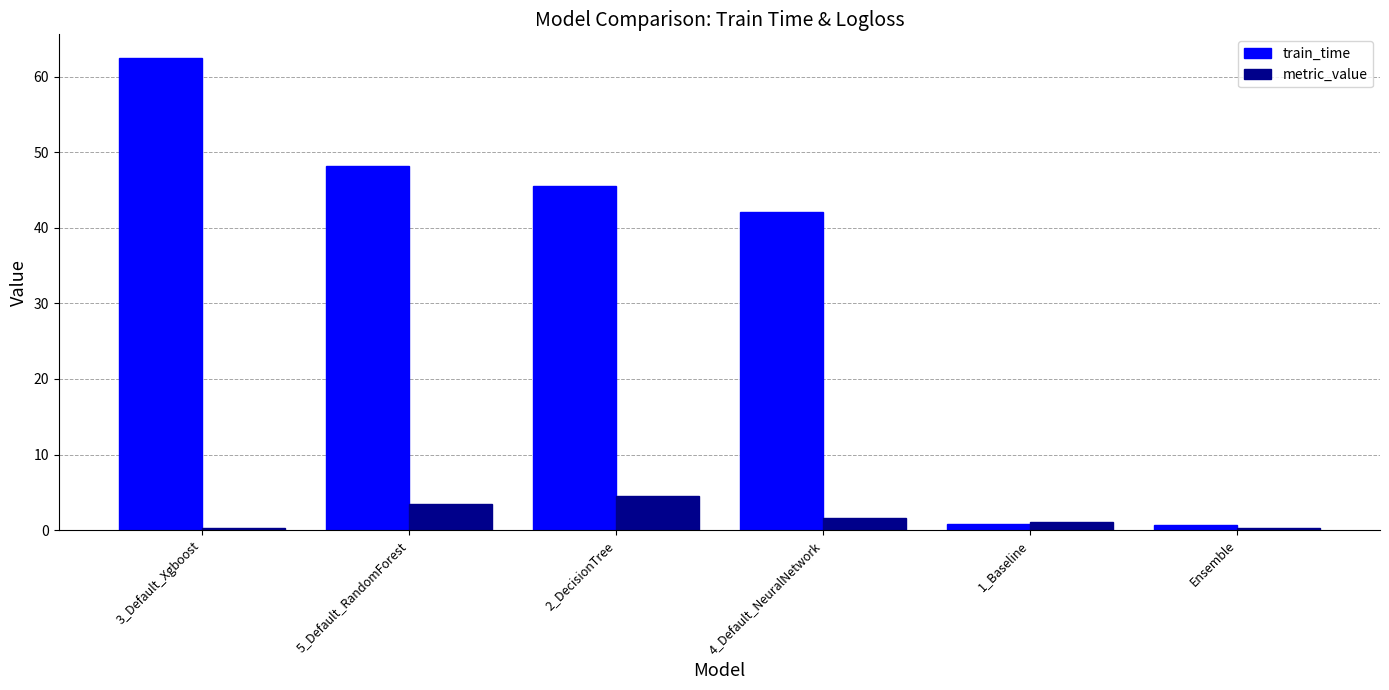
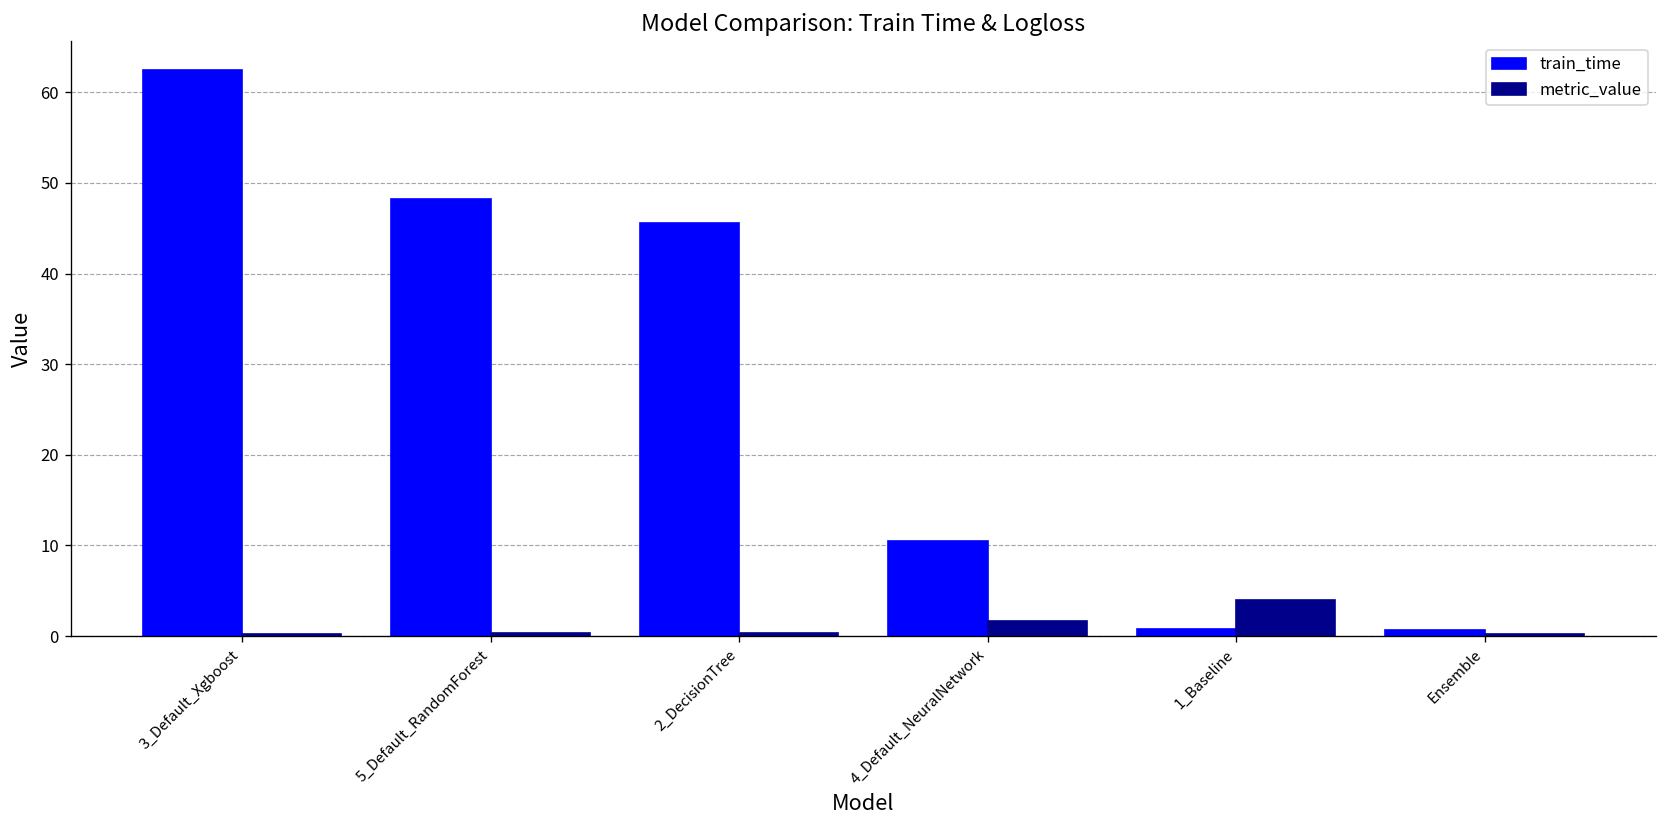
  {
    "train_time": {
      "3_Default_Xgboost": 63,
      "5_Default_RandomForest": 48,
      "2_DecisionTree": 46,
-     "4_Default_NeuralNetwork": 42,
+     "4_Default_NeuralNetwork": 10,
      "1_Baseline": 1,
      "Ensemble": 1
    },
    "metric_value": {
-     "5_Default_RandomForest": 3,
-     "2_DecisionTree": 4,
+     "5_Default_RandomForest": 0,
+     "2_DecisionTree": 0,
      "4_Default_NeuralNetwork": 2,
-     "1_Baseline": 1
+     "1_Baseline": 4
    }
  }
